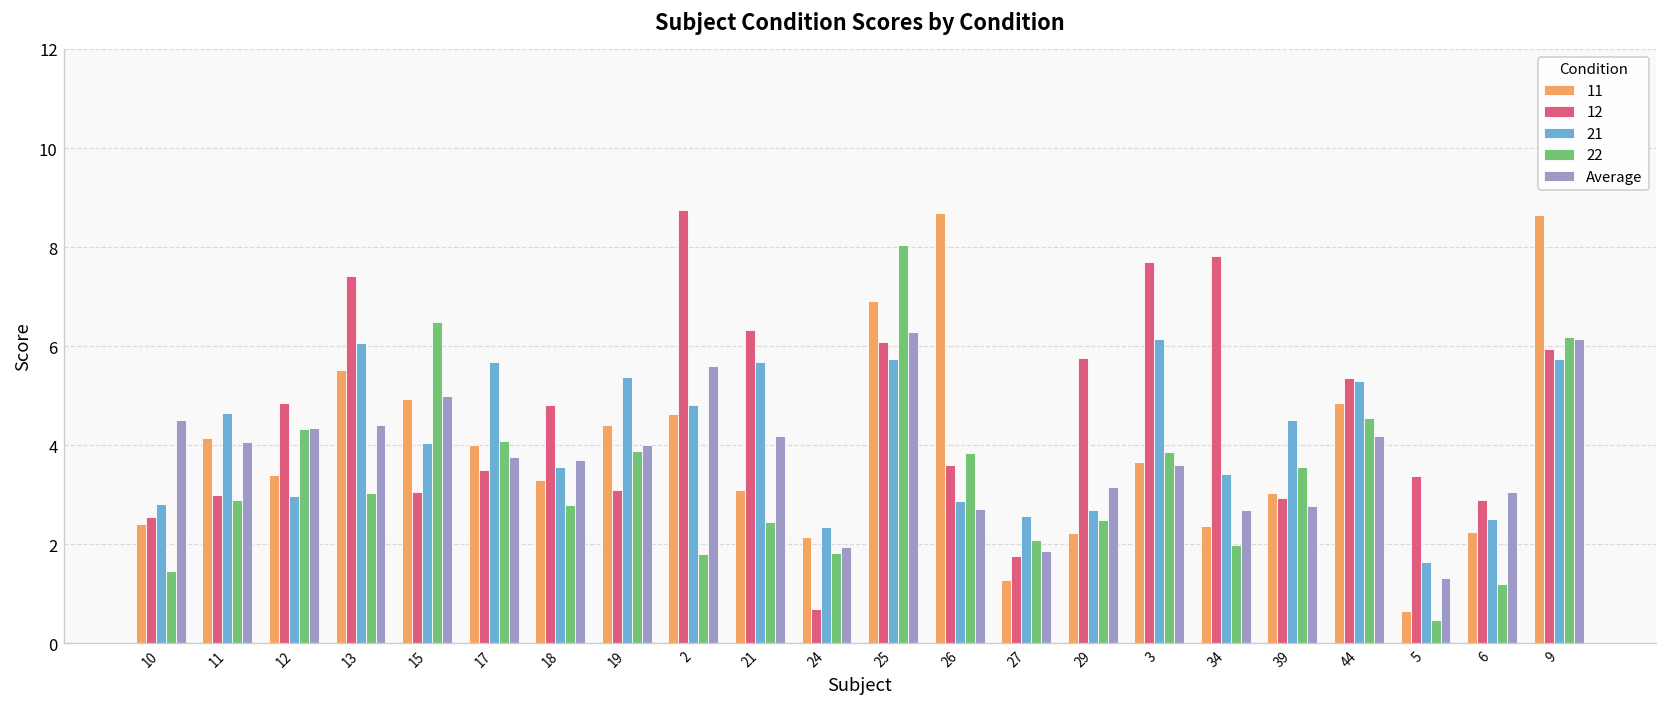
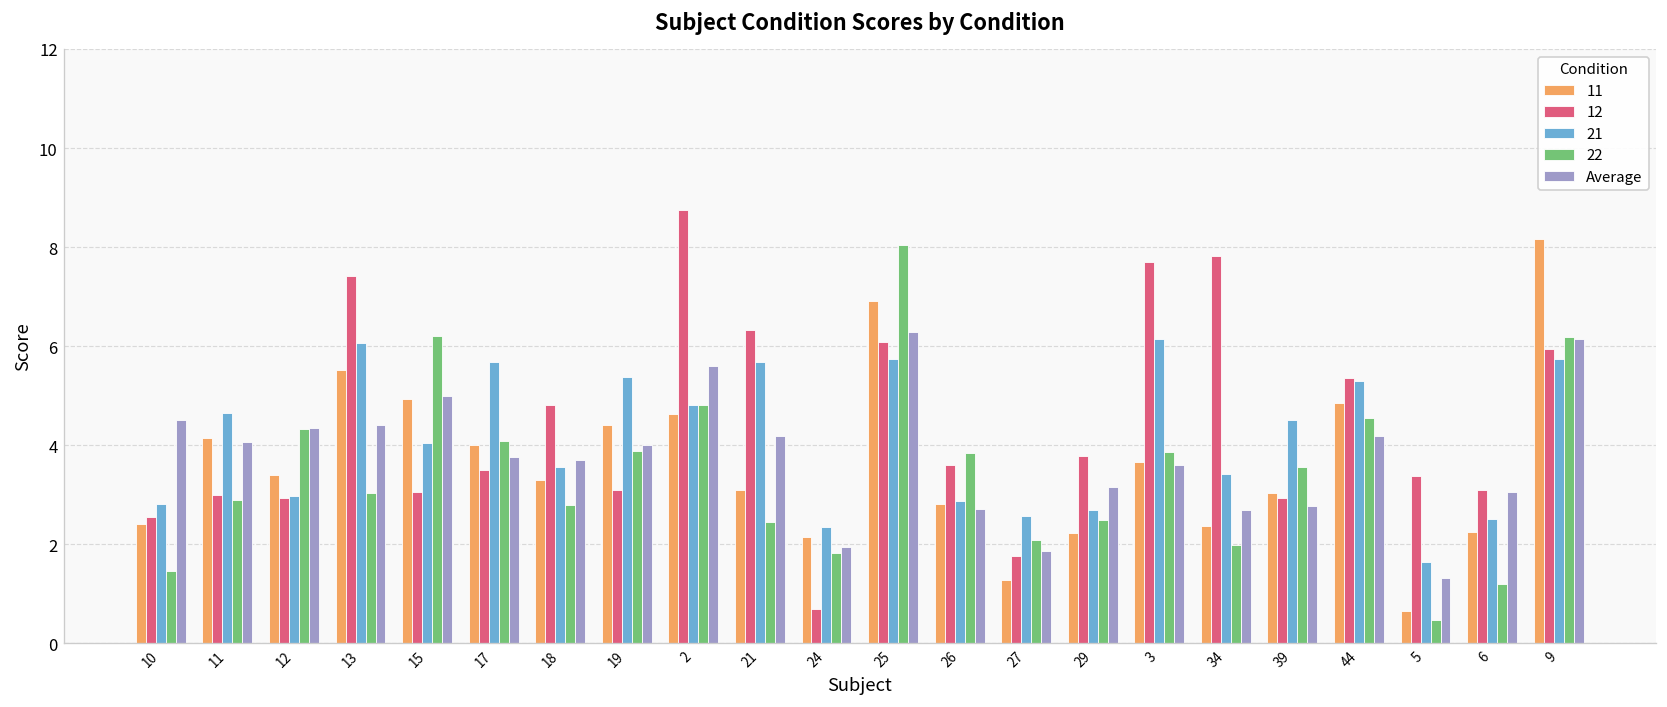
  {
    "11": {
      "10": 2.4,
      "11": 4.2,
      "12": 3.4,
      "13": 5.5,
      "15": 4.9,
      "17": 4.0,
      "18": 3.3,
      "19": 4.4,
      "2": 4.6,
      "21": 3.1,
      "24": 2.1,
      "25": 6.9,
-     "26": 8.7,
+     "26": 2.8,
      "27": 1.3,
      "29": 2.2,
      "3": 3.7,
      "34": 2.4,
      "39": 3.0,
      "44": 4.8,
      "5": 0.6,
      "6": 2.3,
-     "9": 8.6
+     "9": 8.2
    },
    "12": {
      "10": 2.5,
      "11": 3.0,
-     "12": 4.8,
+     "12": 2.9,
      "13": 7.4,
      "15": 3.1,
      "17": 3.5,
      "18": 4.8,
      "19": 3.1,
      "2": 8.7,
      "21": 6.3,
      "24": 0.7,
      "25": 6.1,
      "26": 3.6,
      "27": 1.7,
-     "29": 5.7,
+     "29": 3.8,
      "3": 7.7,
      "34": 7.8,
      "39": 2.9,
      "44": 5.4,
      "5": 3.4,
-     "6": 2.9,
+     "6": 3.1,
      "9": 5.9
    },
    "22": {
      "10": 1.5,
      "11": 2.9,
      "12": 4.3,
      "13": 3.0,
-     "15": 6.5,
+     "15": 6.2,
      "17": 4.1,
      "18": 2.8,
      "19": 3.9,
-     "2": 1.8,
+     "2": 4.8,
      "21": 2.5,
      "24": 1.8,
      "25": 8.0,
      "26": 3.8,
      "27": 2.1,
      "29": 2.5,
      "3": 3.9,
      "34": 2.0,
      "39": 3.6,
      "44": 4.5,
      "5": 0.5,
      "6": 1.2,
      "9": 6.2
    }
  }
